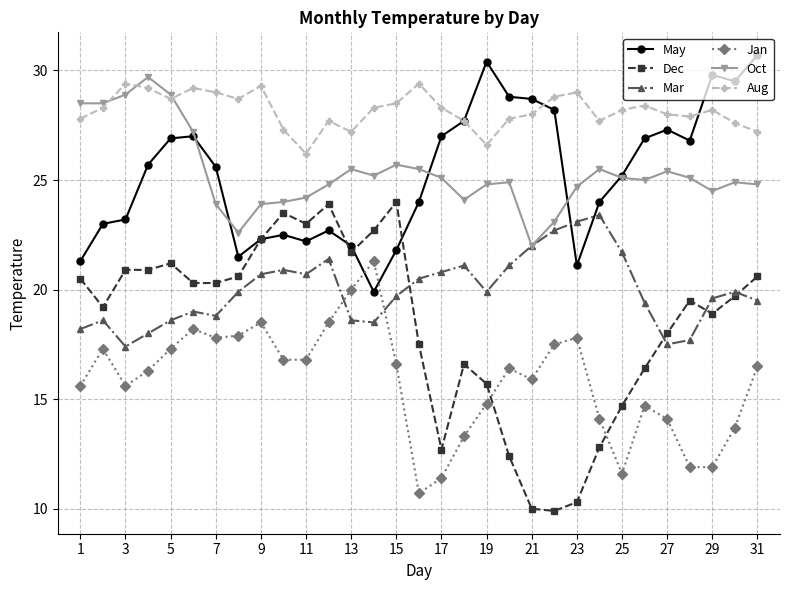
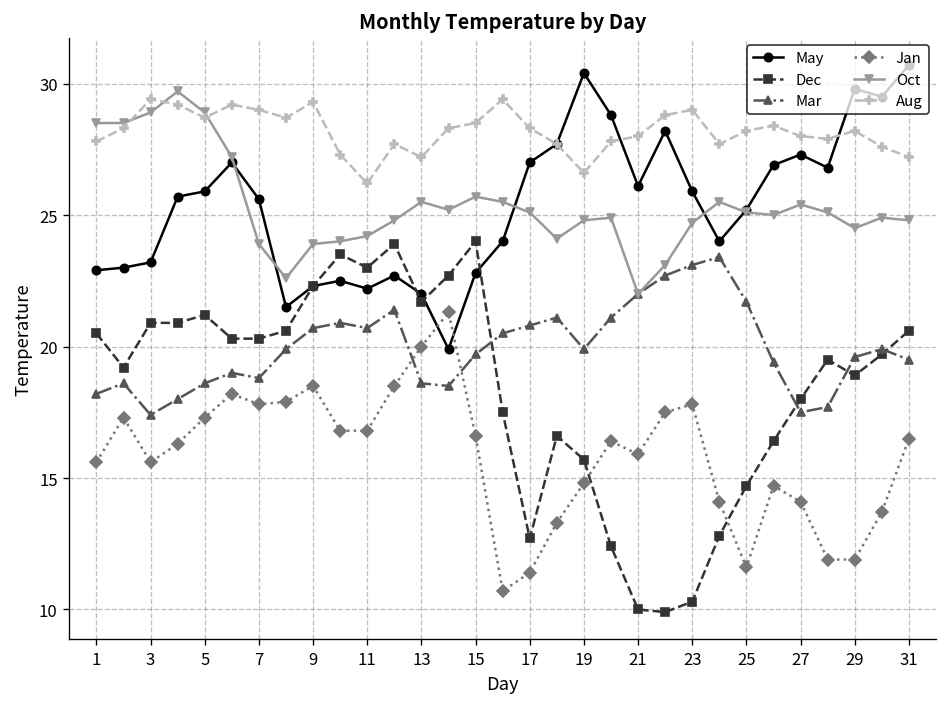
  {
    "May": {
-     "1": 21.3,
+     "1": 22.9,
      "3": 23.2,
-     "5": 26.9,
+     "5": 25.9,
      "7": 25.6,
      "11": 22.2,
      "13": 22.0,
-     "15": 21.8,
+     "15": 22.8,
      "17": 27.0,
      "19": 30.4,
-     "21": 28.7,
-     "23": 21.1,
+     "21": 26.1,
+     "23": 25.9,
      "27": 27.3
    }
  }
